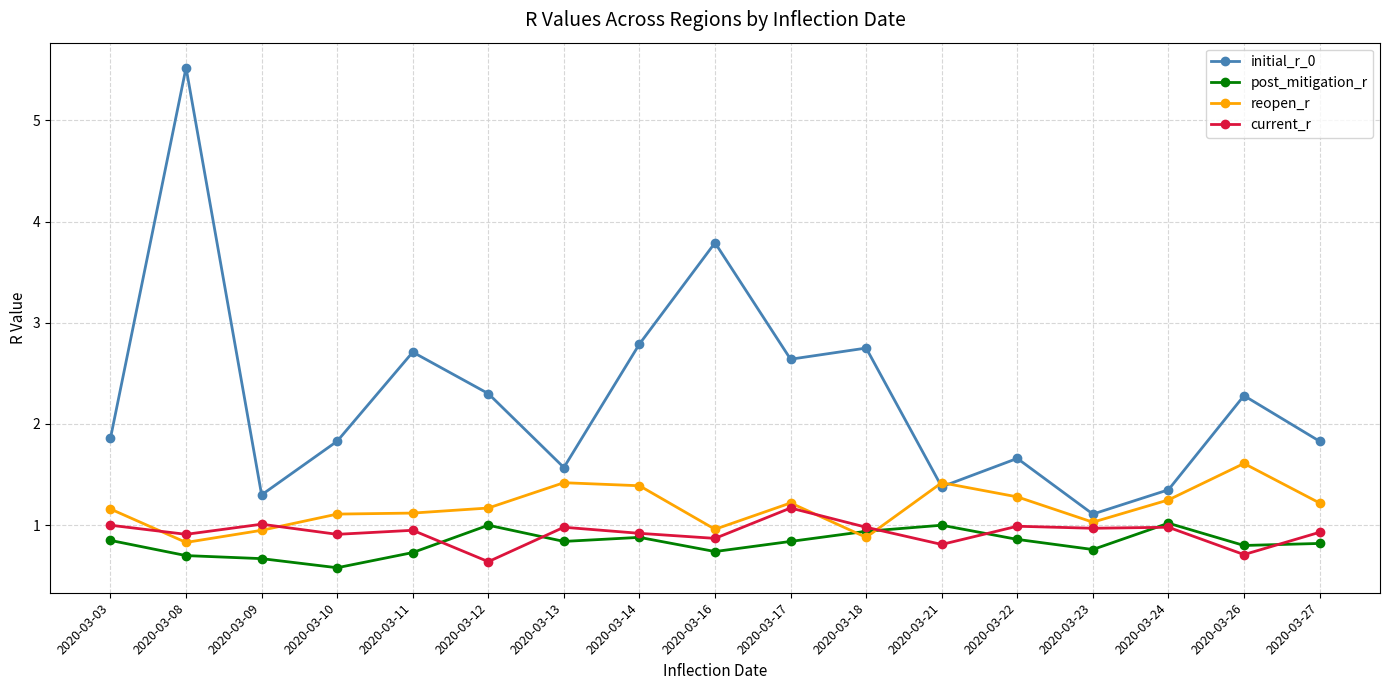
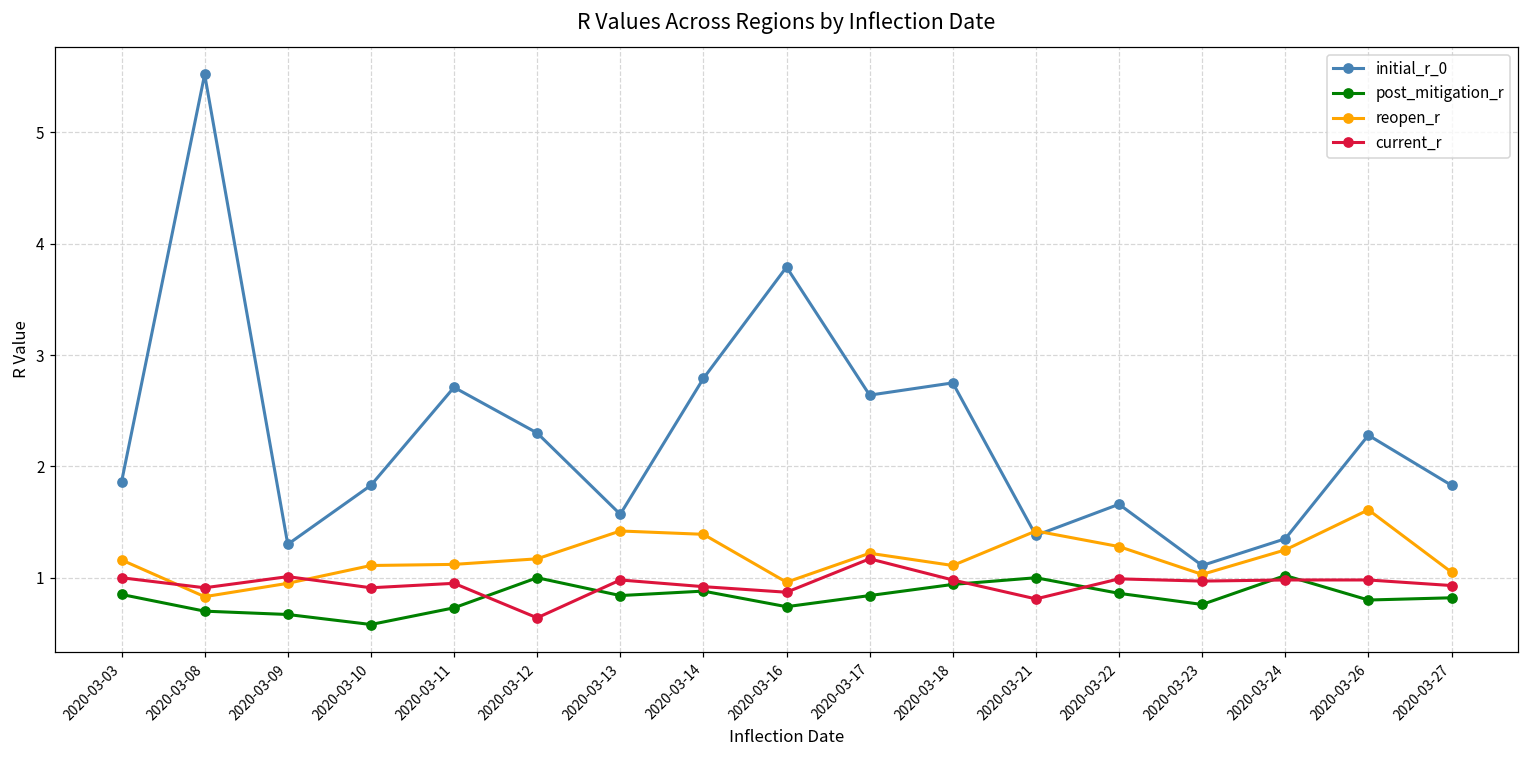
  {
    "initial_r_0": {
      "2020-03-03": 1.86,
      "2020-03-08": 5.52,
      "2020-03-09": 1.30,
      "2020-03-10": 1.83,
      "2020-03-11": 2.71,
      "2020-03-12": 2.30,
      "2020-03-13": 1.57,
      "2020-03-14": 2.79,
      "2020-03-16": 3.79,
      "2020-03-17": 2.64,
      "2020-03-18": 2.75,
      "2020-03-21": 1.38,
      "2020-03-22": 1.66,
      "2020-03-23": 1.11,
      "2020-03-24": 1.35,
      "2020-03-26": 2.28,
      "2020-03-27": 1.83
    },
    "post_mitigation_r": {
      "2020-03-03": 0.85,
      "2020-03-08": 0.70,
      "2020-03-09": 0.67,
      "2020-03-10": 0.58,
      "2020-03-11": 0.73,
      "2020-03-12": 1.00,
      "2020-03-13": 0.84,
      "2020-03-14": 0.88,
      "2020-03-16": 0.74,
      "2020-03-17": 0.84,
      "2020-03-18": 0.94,
      "2020-03-21": 1.00,
      "2020-03-22": 0.86,
      "2020-03-23": 0.76,
      "2020-03-24": 1.02,
      "2020-03-26": 0.80,
      "2020-03-27": 0.82
    },
    "reopen_r": {
      "2020-03-03": 1.16,
      "2020-03-08": 0.83,
      "2020-03-09": 0.95,
      "2020-03-10": 1.11,
      "2020-03-11": 1.12,
      "2020-03-12": 1.17,
      "2020-03-13": 1.42,
      "2020-03-14": 1.39,
      "2020-03-16": 0.96,
      "2020-03-17": 1.22,
-     "2020-03-18": 0.88,
+     "2020-03-18": 1.11,
      "2020-03-21": 1.42,
      "2020-03-22": 1.28,
      "2020-03-23": 1.03,
      "2020-03-24": 1.25,
      "2020-03-26": 1.61,
-     "2020-03-27": 1.22
+     "2020-03-27": 1.05
    },
    "current_r": {
      "2020-03-03": 1.00,
      "2020-03-08": 0.91,
      "2020-03-09": 1.01,
      "2020-03-10": 0.91,
      "2020-03-11": 0.95,
      "2020-03-12": 0.64,
      "2020-03-13": 0.98,
      "2020-03-14": 0.92,
      "2020-03-16": 0.87,
      "2020-03-17": 1.17,
      "2020-03-18": 0.98,
      "2020-03-21": 0.81,
      "2020-03-22": 0.99,
      "2020-03-23": 0.97,
      "2020-03-24": 0.98,
-     "2020-03-26": 0.71,
+     "2020-03-26": 0.98,
      "2020-03-27": 0.93
    }
  }
